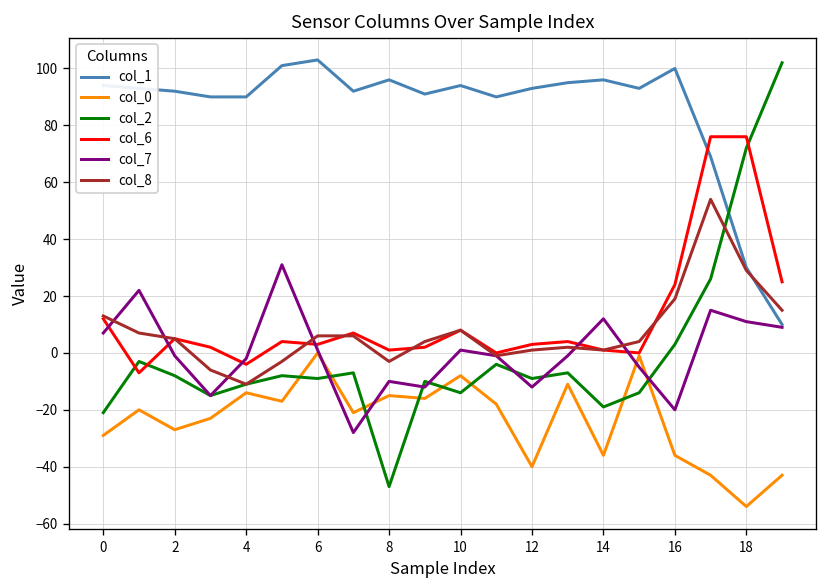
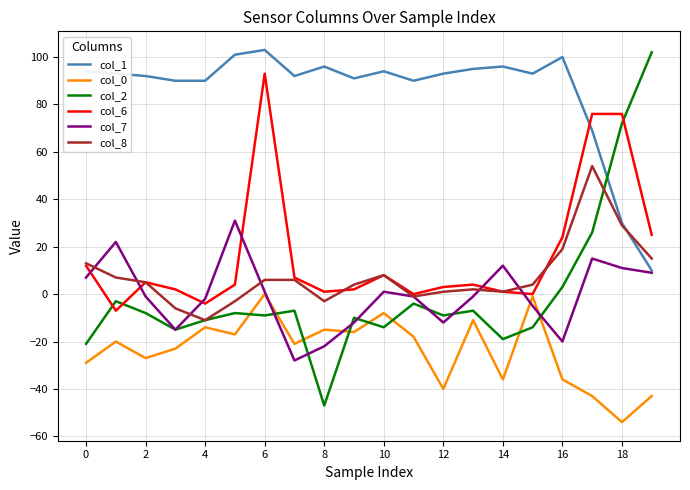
  {
    "col_1": {
      "2": 92,
      "4": 90,
      "6": 103,
      "8": 96,
      "10": 94,
      "12": 93,
      "14": 96,
      "16": 100
    },
    "col_0": {
      "0": -29,
      "2": -27,
      "4": -14,
      "8": -15,
      "10": -8,
      "12": -40,
      "14": -36,
      "16": -36,
      "18": -54
    },
    "col_2": {
      "0": -21,
      "2": -8,
      "6": -9,
      "8": -47,
      "10": -14,
      "12": -9,
      "14": -19,
      "16": 3,
      "18": 72
    },
    "col_6": {
      "4": -4,
-     "6": 3,
+     "6": 93,
      "8": 1,
      "12": 3,
      "16": 24,
      "18": 76
    },
    "col_7": {
      "0": 7,
      "2": -1,
      "4": -2,
-     "8": -10,
+     "8": -22,
      "10": 1,
      "12": -12,
      "14": 12,
      "16": -20,
      "18": 11
    },
    "col_8": {
      "6": 6,
      "8": -3,
      "12": 1,
      "16": 19
    }
  }
